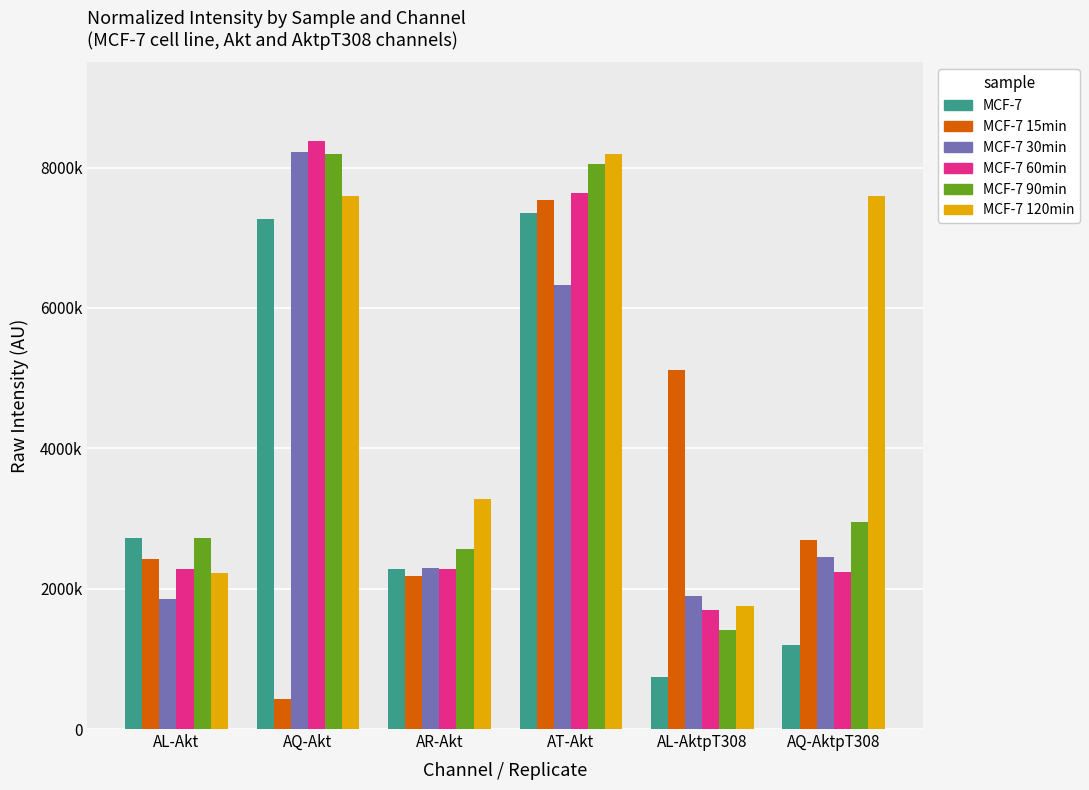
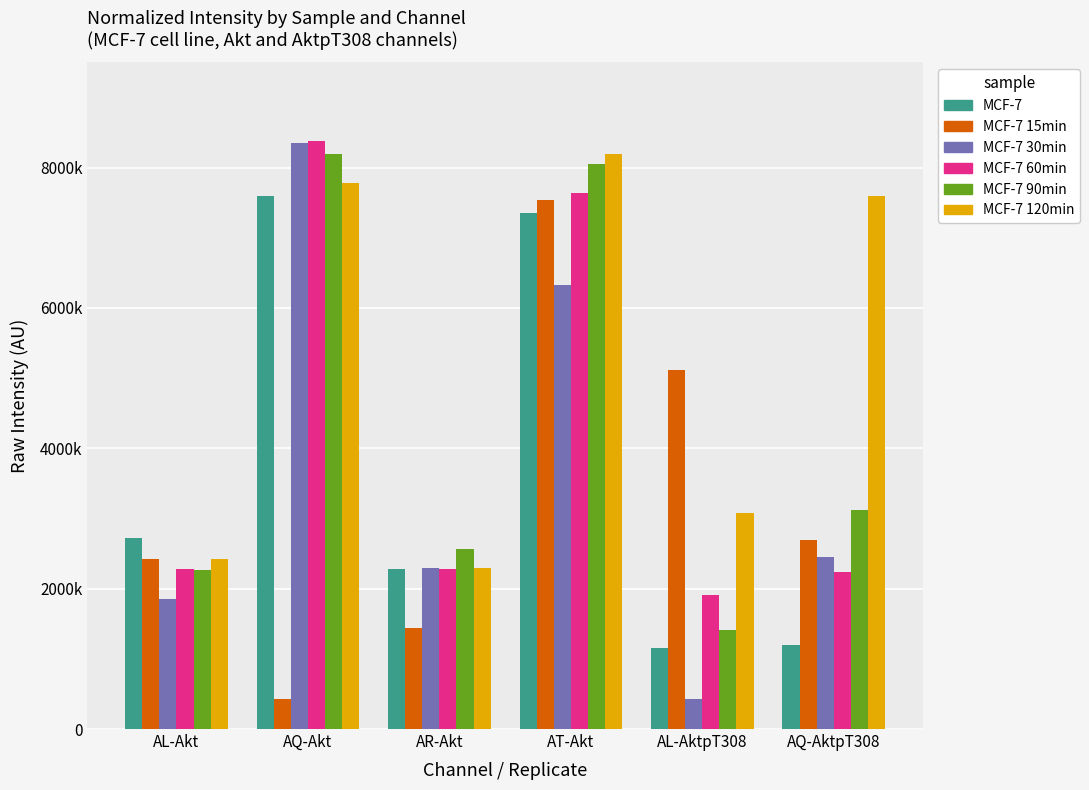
  {
    "MCF-7": {
      "AL-Akt": 2700000,
-     "AQ-Akt": 7300000,
+     "AQ-Akt": 7600000,
      "AR-Akt": 2300000,
      "AT-Akt": 7300000,
-     "AL-AktpT308": 700000,
+     "AL-AktpT308": 1200000,
      "AQ-AktpT308": 1200000
    },
    "MCF-7 15min": {
      "AL-Akt": 2400000,
      "AQ-Akt": 400000,
-     "AR-Akt": 2200000,
+     "AR-Akt": 1400000,
      "AT-Akt": 7500000,
      "AL-AktpT308": 5100000,
      "AQ-AktpT308": 2700000
    },
    "MCF-7 30min": {
      "AL-Akt": 1900000,
-     "AQ-Akt": 8200000,
+     "AQ-Akt": 8300000,
      "AR-Akt": 2300000,
      "AT-Akt": 6300000,
-     "AL-AktpT308": 1900000,
+     "AL-AktpT308": 400000,
      "AQ-AktpT308": 2400000
    },
    "MCF-7 60min": {
      "AL-Akt": 2300000,
      "AQ-Akt": 8400000,
      "AR-Akt": 2300000,
      "AT-Akt": 7600000,
-     "AL-AktpT308": 1700000,
+     "AL-AktpT308": 1900000,
      "AQ-AktpT308": 2200000
    },
    "MCF-7 90min": {
-     "AL-Akt": 2700000,
+     "AL-Akt": 2300000,
      "AQ-Akt": 8200000,
      "AR-Akt": 2600000,
      "AT-Akt": 8100000,
      "AL-AktpT308": 1400000,
-     "AQ-AktpT308": 2900000
+     "AQ-AktpT308": 3100000
    },
    "MCF-7 120min": {
-     "AL-Akt": 2200000,
-     "AQ-Akt": 7600000,
-     "AR-Akt": 3300000,
+     "AL-Akt": 2400000,
+     "AQ-Akt": 7800000,
+     "AR-Akt": 2300000,
      "AT-Akt": 8200000,
-     "AL-AktpT308": 1800000,
+     "AL-AktpT308": 3100000,
      "AQ-AktpT308": 7600000
    }
  }
